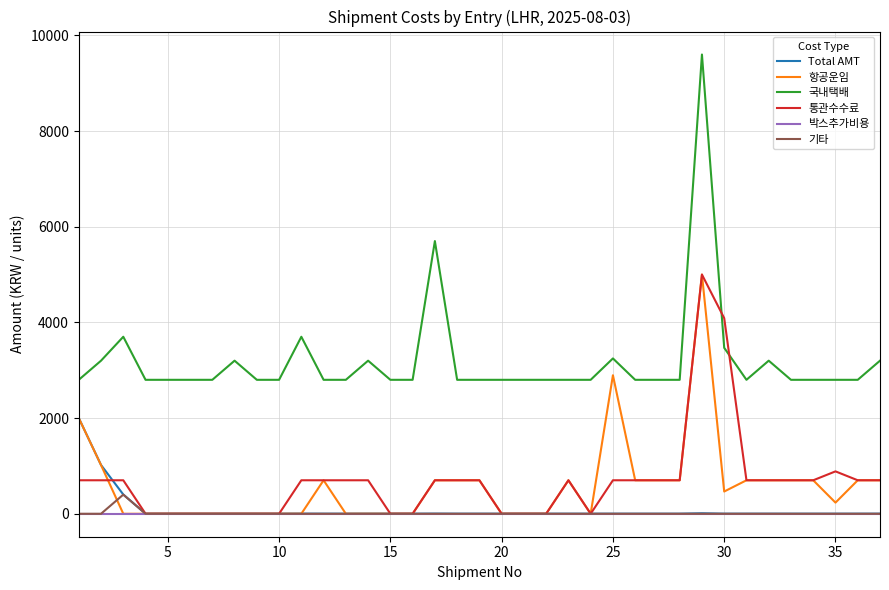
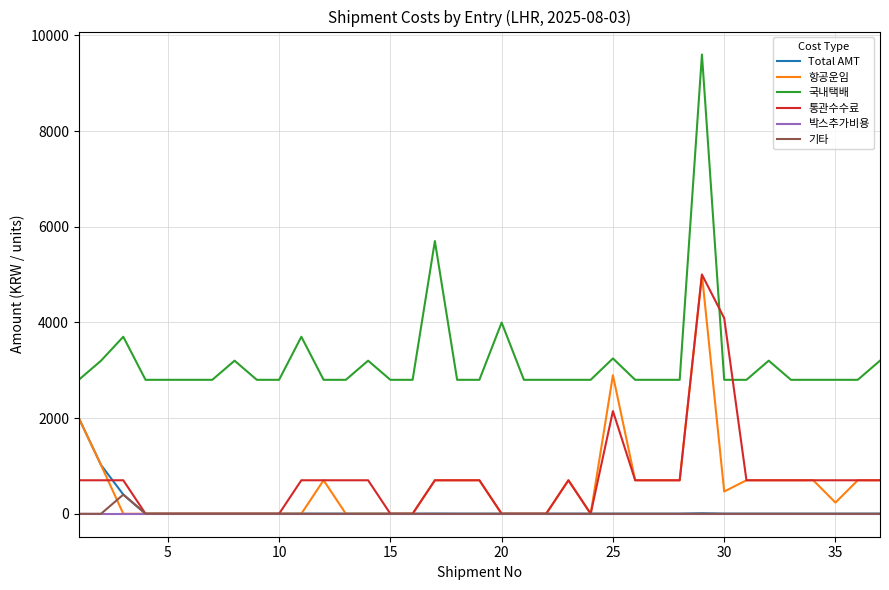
  {
    "항공운임": {
      "25": 2900,
      "30": 500,
      "35": 200
    },
    "국내택배": {
      "5": 2800,
      "10": 2800,
      "15": 2800,
-     "20": 2800,
+     "20": 4000,
      "25": 3200,
-     "30": 3500,
+     "30": 2800,
      "35": 2800
    },
    "통관수수료": {
-     "25": 700,
+     "25": 2100,
      "30": 4100,
-     "35": 900
+     "35": 700
    }
  }
